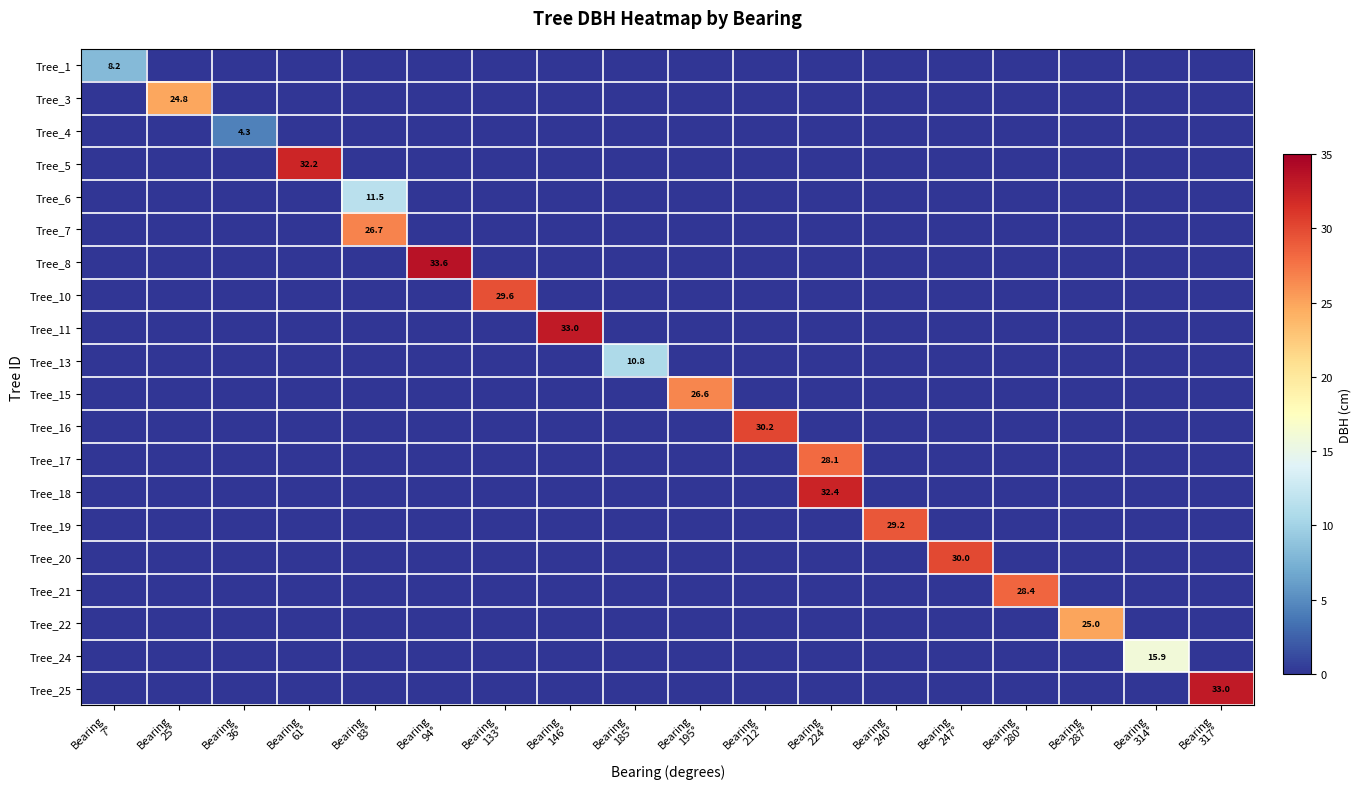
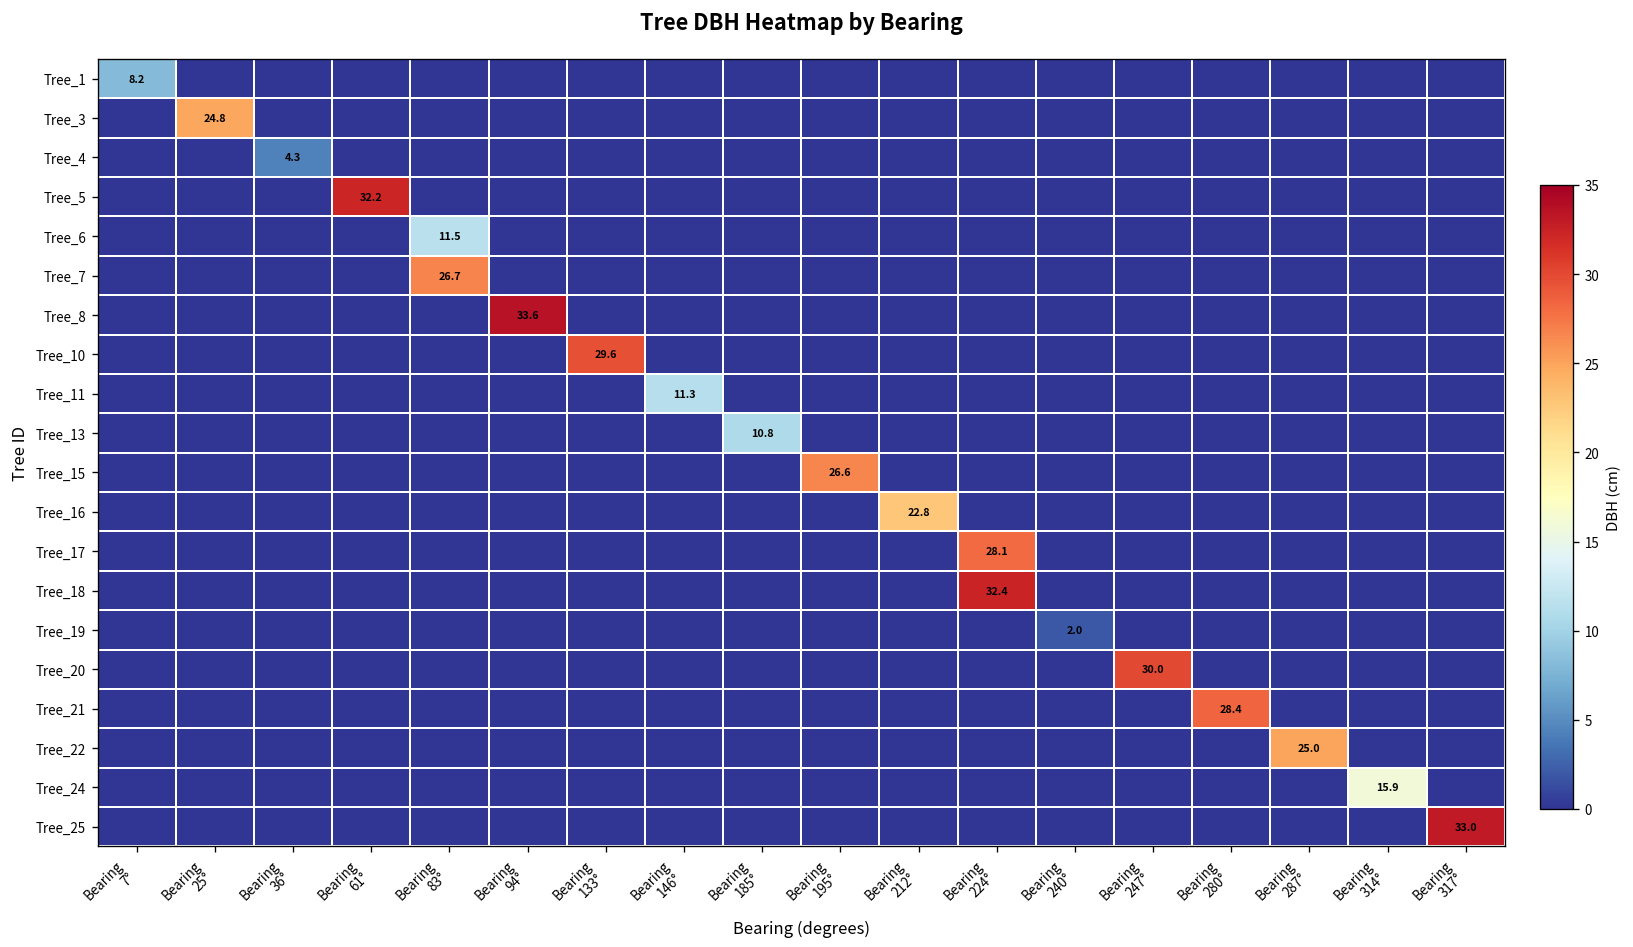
  {
    "Tree_1": {
      "Bearing 7°": 8.2
    },
    "Tree_3": {
      "Bearing 25°": 24.8
    },
    "Tree_4": {
      "Bearing 36°": 4.3
    },
    "Tree_5": {
      "Bearing 61°": 32.2
    },
    "Tree_6": {
      "Bearing 83°": 11.5
    },
    "Tree_7": {
      "Bearing 83°": 26.7
    },
    "Tree_8": {
      "Bearing 94°": 33.6
    },
    "Tree_10": {
      "Bearing 133°": 29.6
    },
    "Tree_11": {
-     "Bearing 146°": 33.0
+     "Bearing 146°": 11.3
    },
    "Tree_13": {
      "Bearing 185°": 10.8
    },
    "Tree_15": {
      "Bearing 195°": 26.6
    },
    "Tree_16": {
-     "Bearing 212°": 30.2
+     "Bearing 212°": 22.8
    },
    "Tree_17": {
      "Bearing 224°": 28.1
    },
    "Tree_18": {
      "Bearing 224°": 32.4
    },
    "Tree_19": {
-     "Bearing 240°": 29.2
+     "Bearing 240°": 2.0
    },
    "Tree_20": {
      "Bearing 247°": 30.0
    },
    "Tree_21": {
      "Bearing 280°": 28.4
    },
    "Tree_22": {
      "Bearing 287°": 25.0
    },
    "Tree_24": {
      "Bearing 314°": 15.9
    },
    "Tree_25": {
      "Bearing 317°": 33.0
    }
  }
